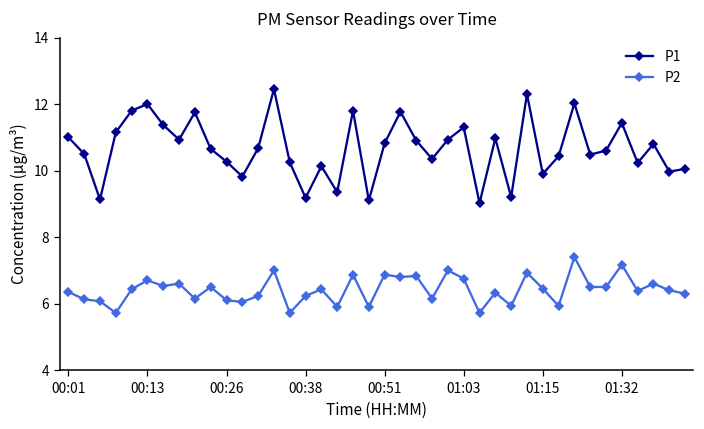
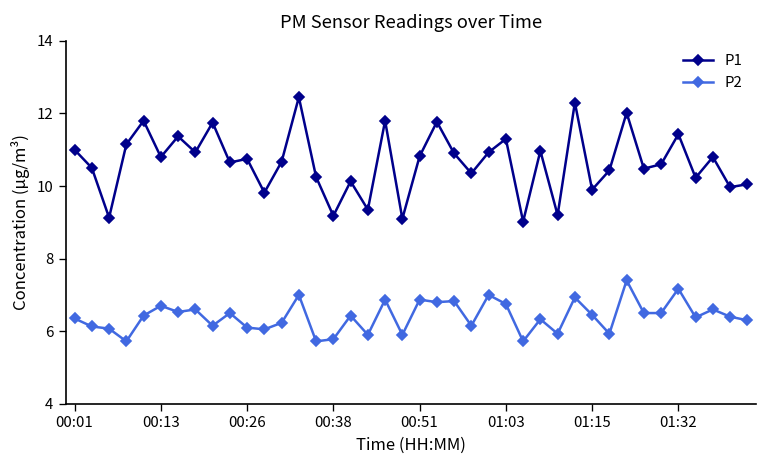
  {
    "P1": {
      "00:01": 11.0,
-     "00:13": 12.0,
-     "00:26": 10.3,
+     "00:13": 10.8,
+     "00:26": 10.8,
      "00:38": 9.2,
      "00:51": 10.8,
      "01:03": 11.3,
      "01:15": 9.9,
      "01:32": 11.4
    },
    "P2": {
      "00:01": 6.4,
      "00:13": 6.7,
      "00:26": 6.1,
-     "00:38": 6.2,
+     "00:38": 5.8,
      "00:51": 6.9,
      "01:03": 6.8,
      "01:15": 6.5,
      "01:32": 7.2
    }
  }
